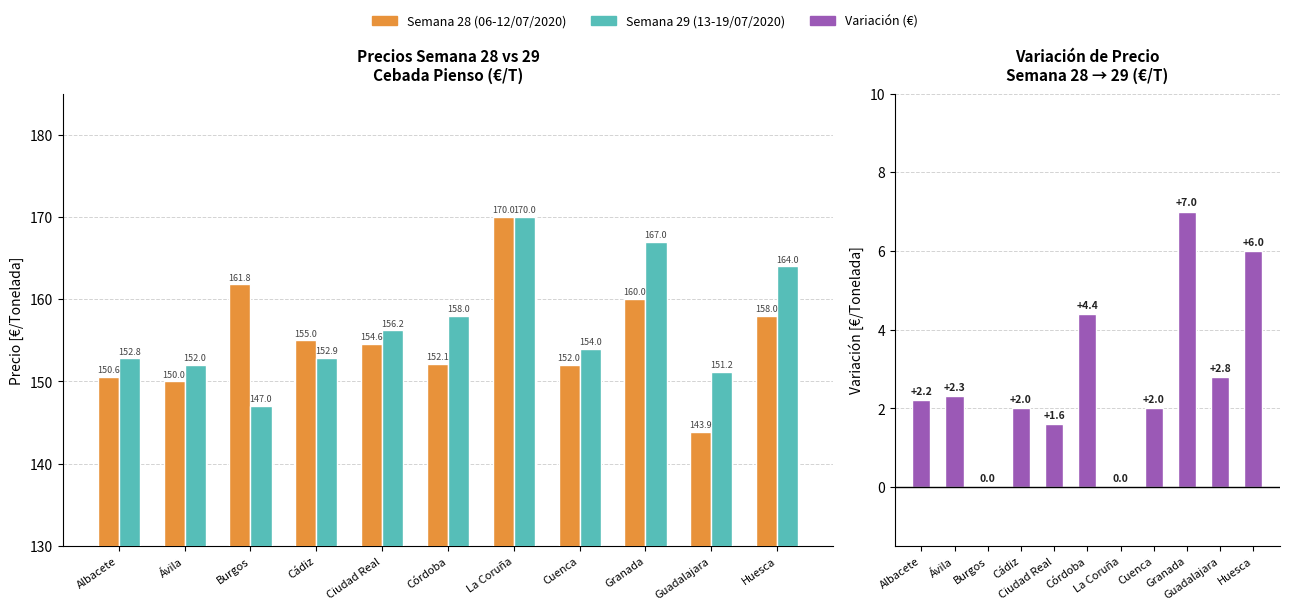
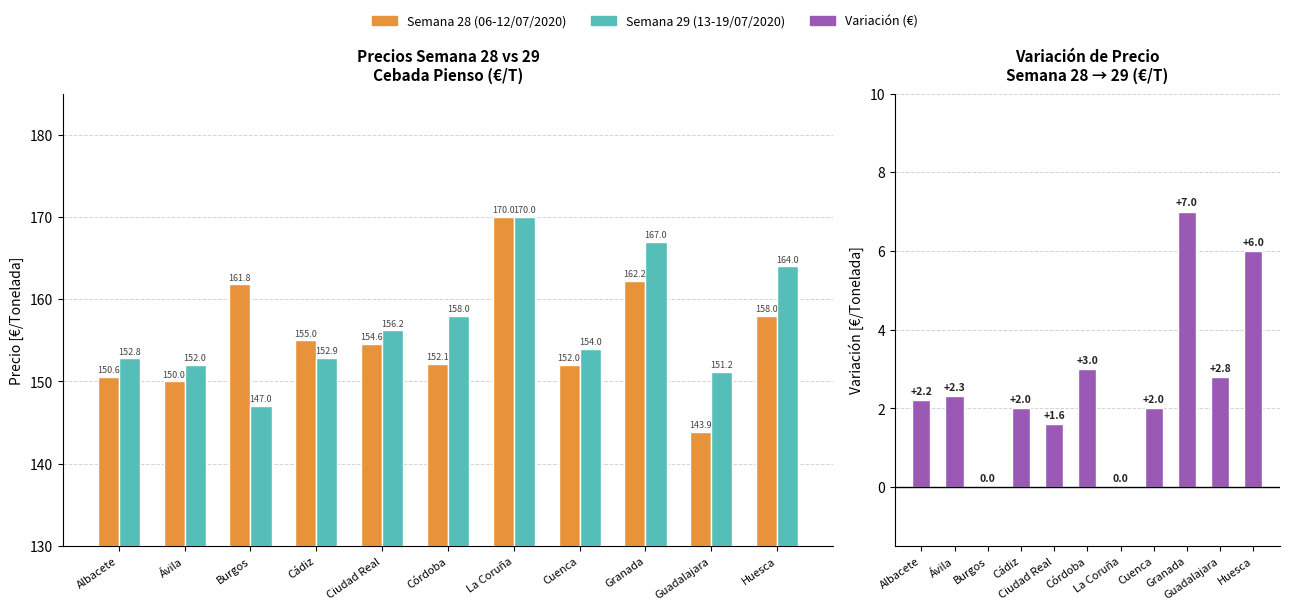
  {
    "Precios Semana 28 vs 29 Cebada Pienso (€/T)": {
      "Semana 28 (06-12/07/2020)": {
        "Albacete": "150.6",
        "Ávila": "150.0",
        "Burgos": "161.8",
        "Cádiz": "155.0",
        "Ciudad Real": "154.6",
        "Córdoba": "152.1",
        "La Coruña": "170.0",
        "Cuenca": "152.0",
-       "Granada": "160.0",
+       "Granada": "162.2",
        "Guadalajara": "143.9",
        "Huesca": "158.0"
      },
      "Semana 29 (13-19/07/2020)": {
        "Albacete": "152.8",
        "Ávila": "152.0",
        "Burgos": "147.0",
        "Cádiz": "152.9",
        "Ciudad Real": "156.2",
        "Córdoba": "158.0",
        "La Coruña": "170.0",
        "Cuenca": "154.0",
        "Granada": "167.0",
        "Guadalajara": "151.2",
        "Huesca": "164.0"
      }
    },
    "Variación de Precio Semana 28 → 29 (€/T)": {
      "Albacete": "+2.2",
      "Ávila": "+2.3",
      "Burgos": "0.0",
      "Cádiz": "+2.0",
      "Ciudad Real": "+1.6",
-     "Córdoba": "+4.4",
+     "Córdoba": "+3.0",
      "La Coruña": "0.0",
      "Cuenca": "+2.0",
      "Granada": "+7.0",
      "Guadalajara": "+2.8",
      "Huesca": "+6.0"
    }
  }
